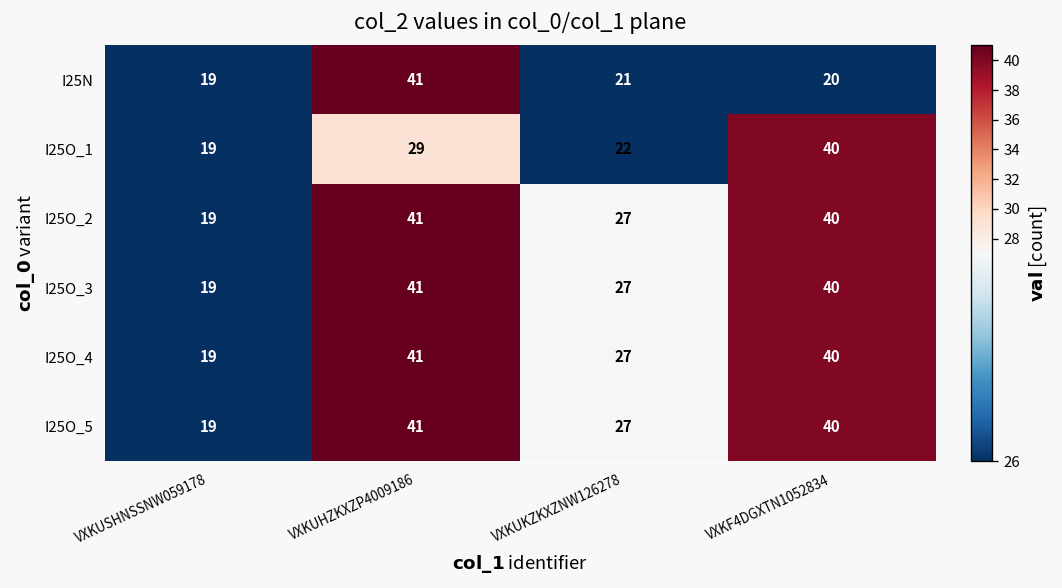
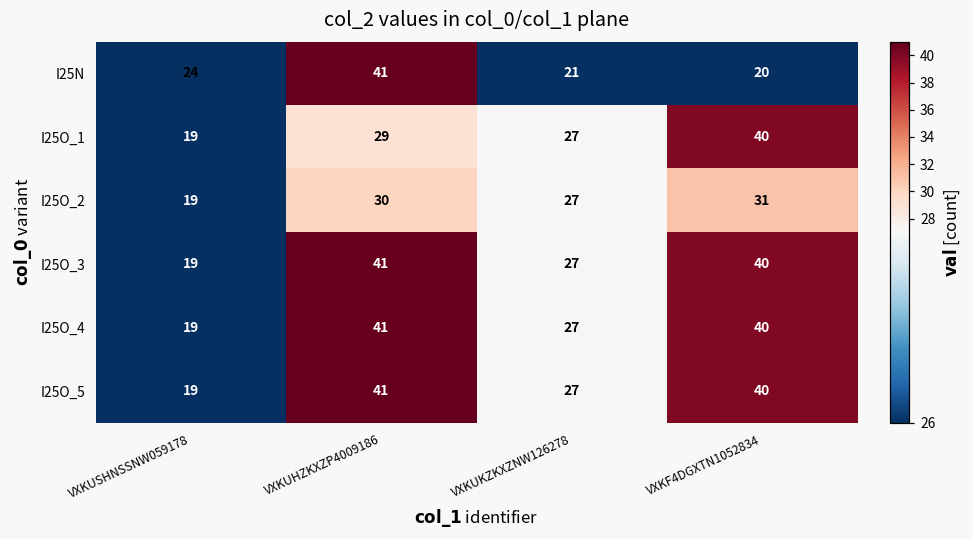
  {
    "I25N": {
-     "VXKUSHNSSNW059178": 19,
+     "VXKUSHNSSNW059178": 24,
      "VXKUHZKXZP4009186": 41,
      "VXKUKZKXZNW126278": 21,
      "VXKF4DGXTN1052834": 20
    },
    "I25O_1": {
      "VXKUSHNSSNW059178": 19,
      "VXKUHZKXZP4009186": 29,
-     "VXKUKZKXZNW126278": 22,
+     "VXKUKZKXZNW126278": 27,
      "VXKF4DGXTN1052834": 40
    },
    "I25O_2": {
      "VXKUSHNSSNW059178": 19,
-     "VXKUHZKXZP4009186": 41,
+     "VXKUHZKXZP4009186": 30,
      "VXKUKZKXZNW126278": 27,
-     "VXKF4DGXTN1052834": 40
+     "VXKF4DGXTN1052834": 31
    },
    "I25O_3": {
      "VXKUSHNSSNW059178": 19,
      "VXKUHZKXZP4009186": 41,
      "VXKUKZKXZNW126278": 27,
      "VXKF4DGXTN1052834": 40
    },
    "I25O_4": {
      "VXKUSHNSSNW059178": 19,
      "VXKUHZKXZP4009186": 41,
      "VXKUKZKXZNW126278": 27,
      "VXKF4DGXTN1052834": 40
    },
    "I25O_5": {
      "VXKUSHNSSNW059178": 19,
      "VXKUHZKXZP4009186": 41,
      "VXKUKZKXZNW126278": 27,
      "VXKF4DGXTN1052834": 40
    }
  }
